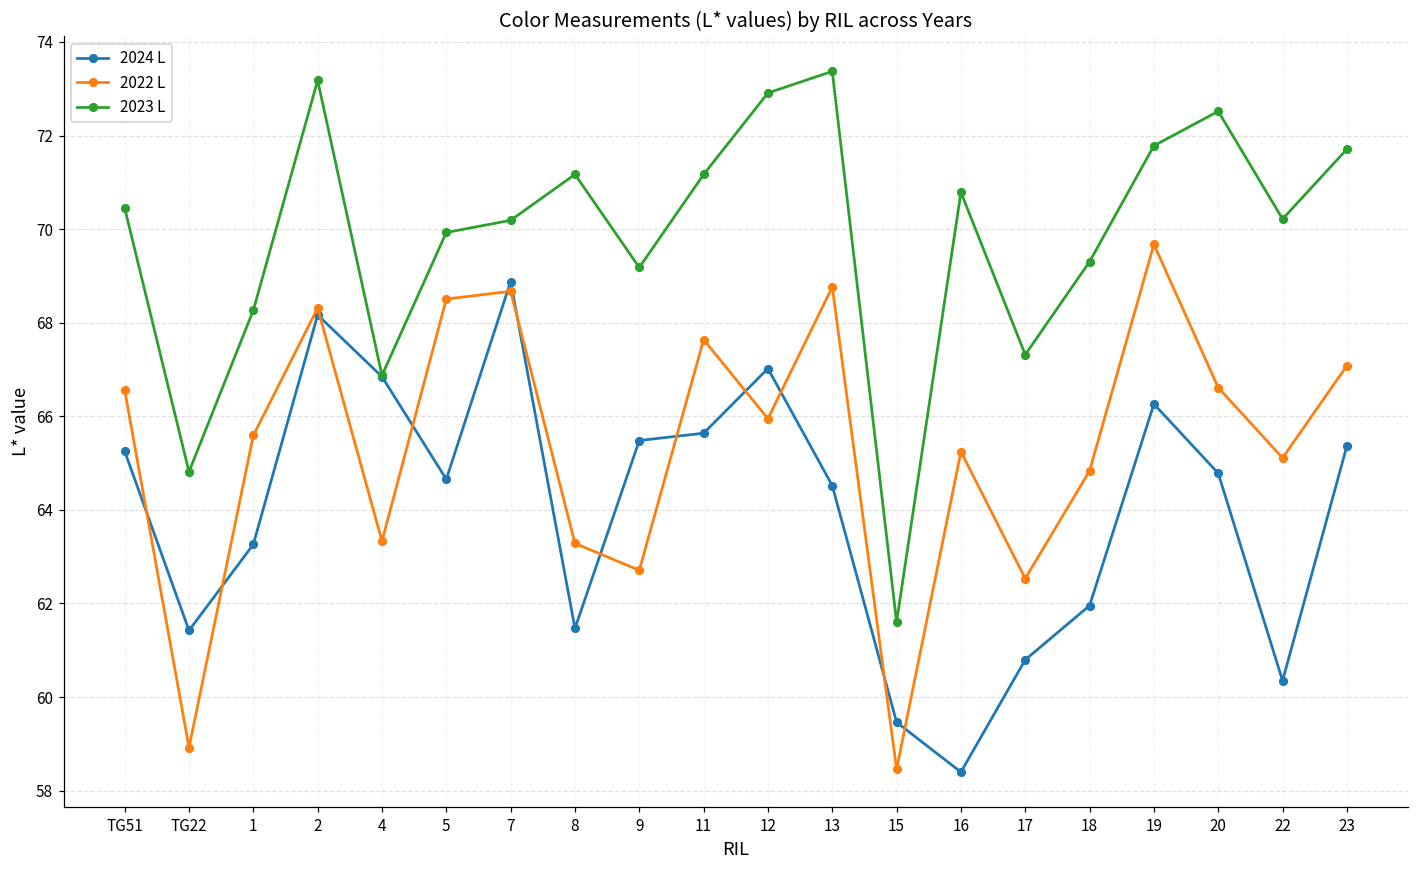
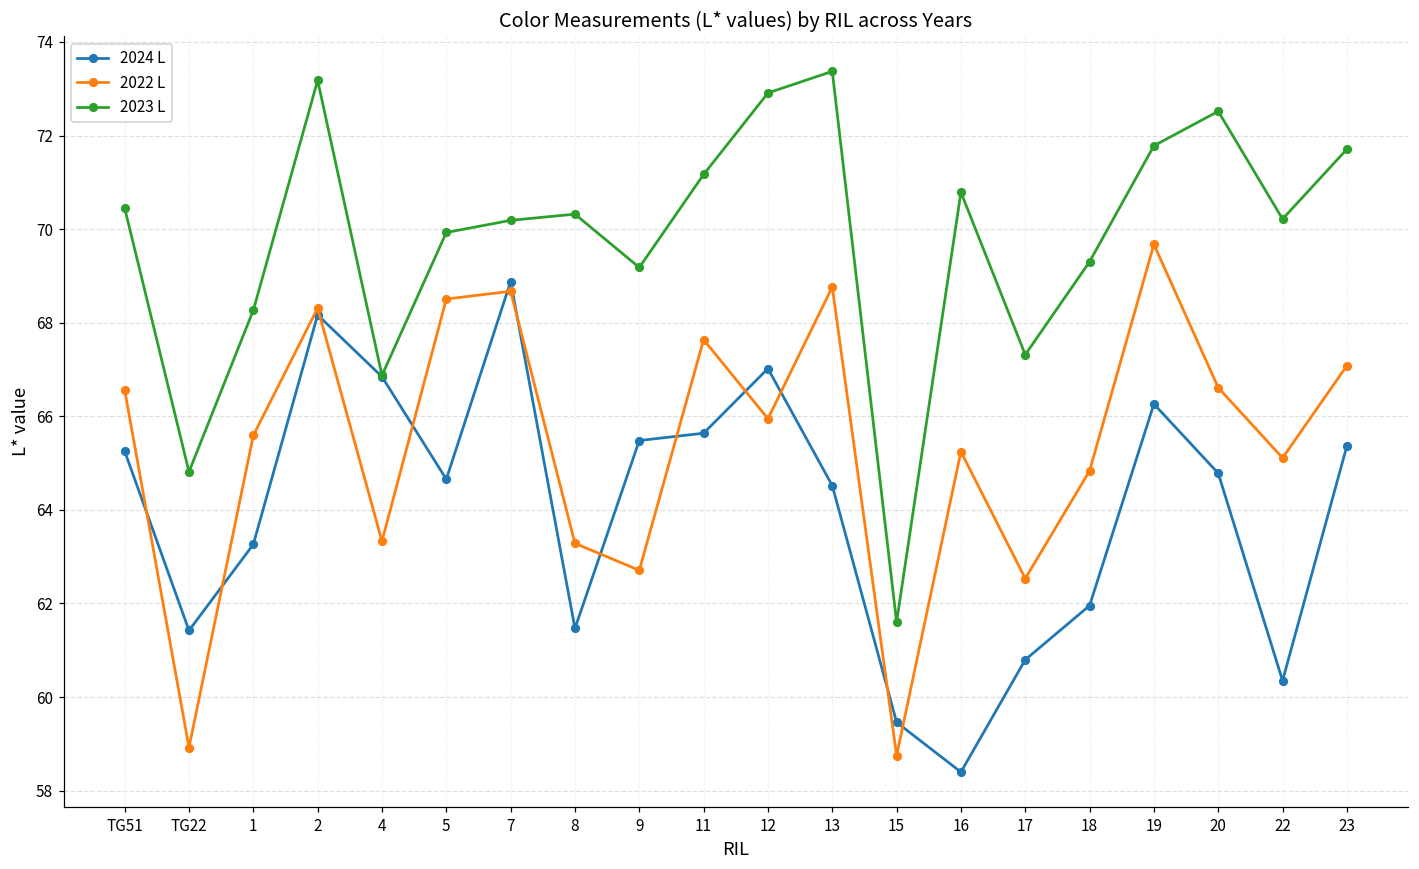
  {
    "2024 L": {
      "TG51": 65.3,
      "TG22": 61.4,
      "1": 63.3,
      "2": 68.2,
      "5": 64.7,
      "7": 68.9,
      "8": 61.5,
      "9": 65.5,
      "11": 65.6,
      "12": 67.0,
      "13": 64.5,
      "15": 59.5,
      "16": 58.4,
      "17": 60.8,
      "18": 62.0,
      "19": 66.3,
      "20": 64.8,
      "22": 60.3,
      "23": 65.4
    },
    "2022 L": {
      "TG51": 66.6,
      "TG22": 58.9,
      "1": 65.6,
      "2": 68.3,
      "4": 63.3,
      "5": 68.5,
      "7": 68.7,
      "8": 63.3,
      "9": 62.7,
      "11": 67.6,
      "12": 65.9,
      "13": 68.8,
-     "15": 58.5,
+     "15": 58.7,
      "16": 65.2,
      "17": 62.5,
      "18": 64.8,
      "19": 69.7,
      "20": 66.6,
      "22": 65.1,
      "23": 67.1
    },
    "2023 L": {
      "TG51": 70.5,
      "TG22": 64.8,
      "1": 68.3,
      "2": 73.2,
      "5": 69.9,
      "7": 70.2,
-     "8": 71.2,
+     "8": 70.3,
      "9": 69.2,
      "11": 71.2,
      "12": 72.9,
      "13": 73.4,
      "15": 61.6,
      "16": 70.8,
      "17": 67.3,
      "18": 69.3,
      "19": 71.8,
      "20": 72.5,
      "22": 70.2,
      "23": 71.7
    }
  }
